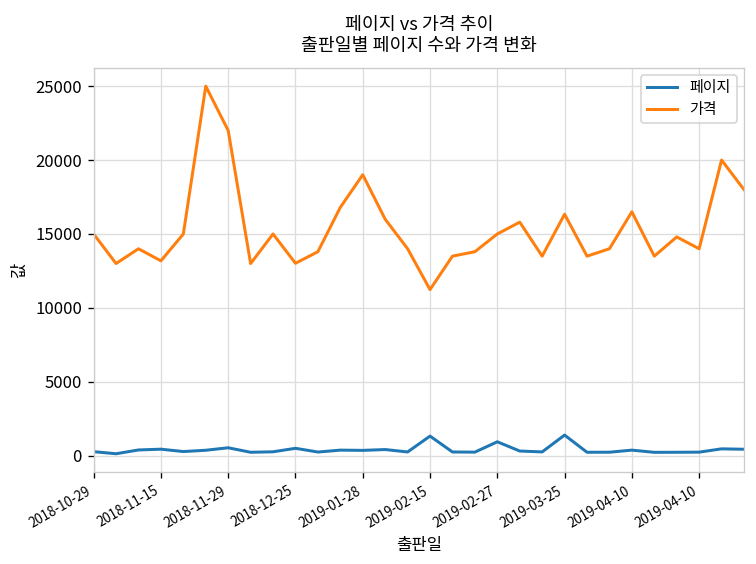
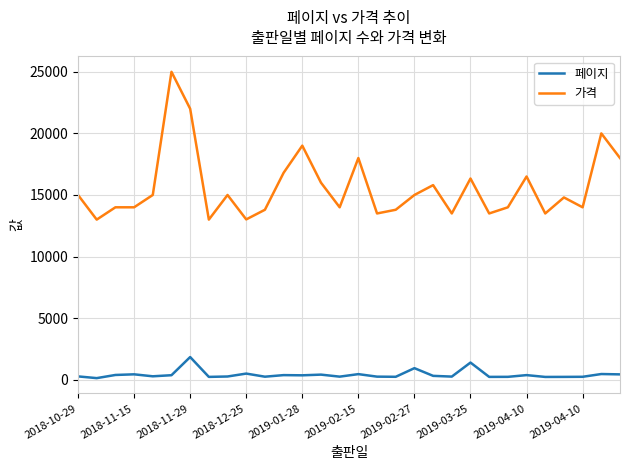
  {
    "페이지": {
      "2018-10-29": 300,
      "2018-11-15": 400,
-     "2018-11-29": 500,
+     "2018-11-29": 1800,
      "2018-12-25": 500,
      "2019-01-28": 400,
-     "2019-02-15": 1300,
+     "2019-02-15": 500,
      "2019-02-27": 900,
      "2019-03-25": 1400
    },
    "가격": {
      "2018-10-29": 15000,
-     "2018-11-15": 13200,
+     "2018-11-15": 14000,
      "2018-11-29": 22000,
      "2018-12-25": 13000,
      "2019-01-28": 19000,
-     "2019-02-15": 11200,
+     "2019-02-15": 18000,
      "2019-02-27": 15000,
      "2019-03-25": 16300
    }
  }
